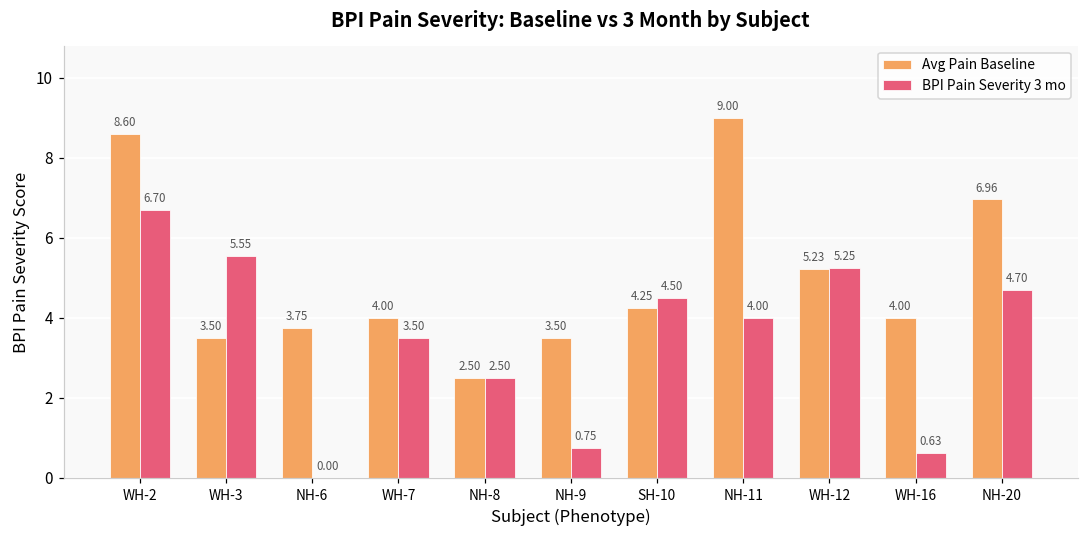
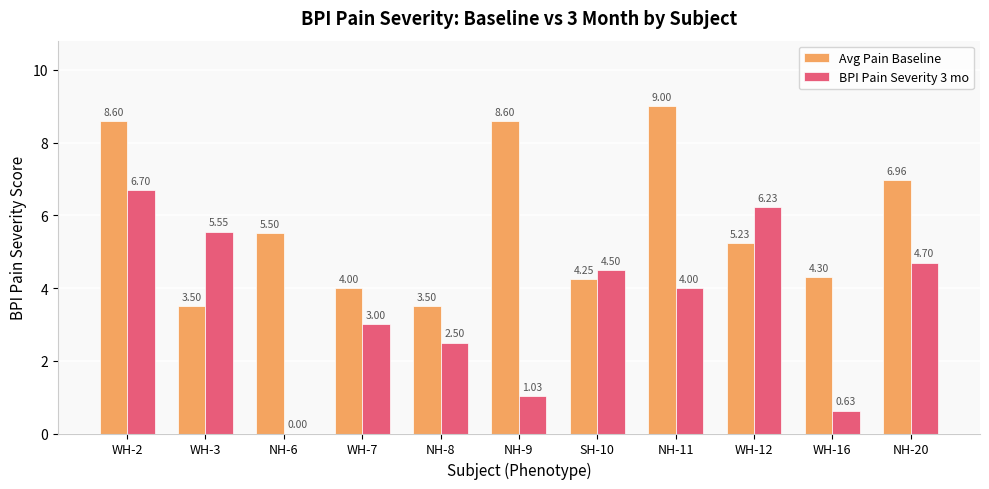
  {
    "Avg Pain Baseline": {
      "WH-2": 8.60,
      "WH-3": 3.50,
-     "NH-6": 3.75,
+     "NH-6": 5.50,
      "WH-7": 4.00,
-     "NH-8": 2.50,
-     "NH-9": 3.50,
+     "NH-8": 3.50,
+     "NH-9": 8.60,
      "SH-10": 4.25,
      "NH-11": 9.00,
      "WH-12": 5.23,
-     "WH-16": 4.00,
+     "WH-16": 4.30,
      "NH-20": 6.96
    },
    "BPI Pain Severity 3 mo": {
      "WH-2": 6.70,
      "WH-3": 5.55,
      "NH-6": 0.00,
-     "WH-7": 3.50,
+     "WH-7": 3.00,
      "NH-8": 2.50,
-     "NH-9": 0.75,
+     "NH-9": 1.03,
      "SH-10": 4.50,
      "NH-11": 4.00,
-     "WH-12": 5.25,
+     "WH-12": 6.23,
      "WH-16": 0.63,
      "NH-20": 4.70
    }
  }
